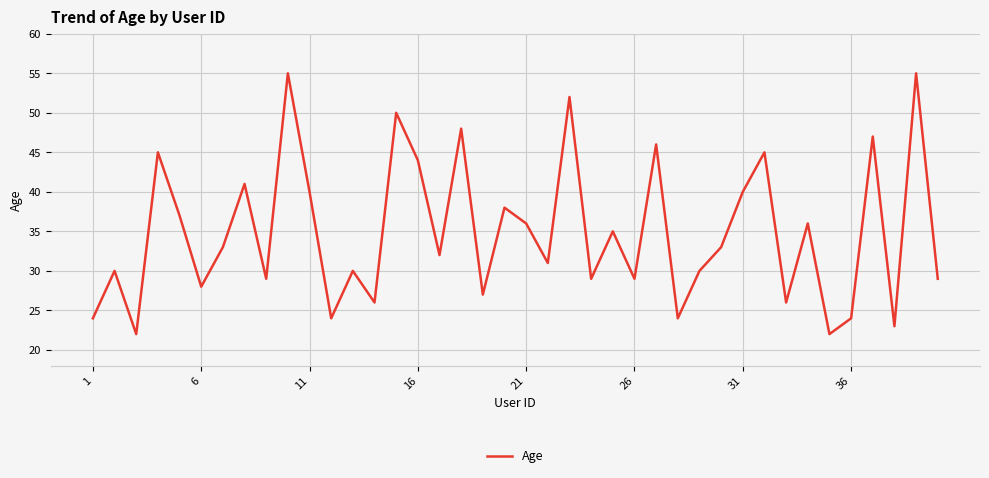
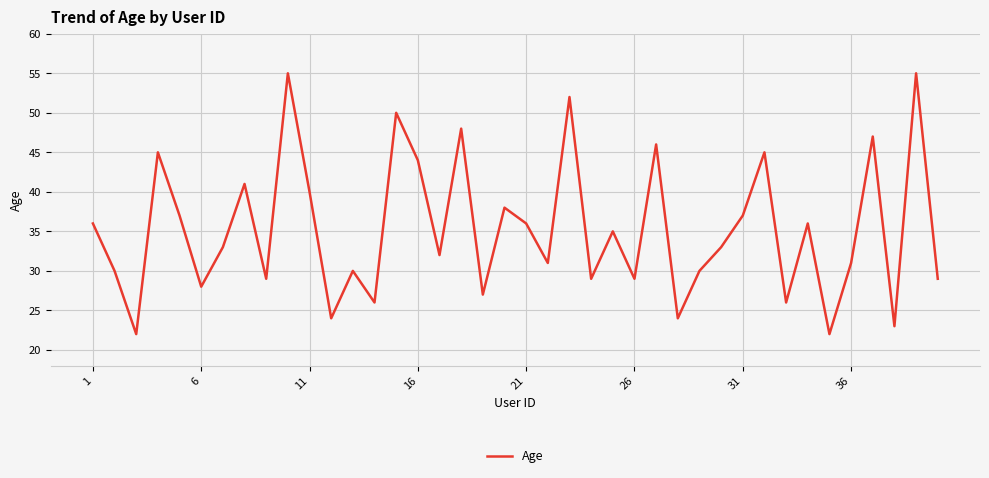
  {
-   "1": 24,
+   "1": 36,
    "6": 28,
    "11": 40,
    "16": 44,
    "21": 36,
    "26": 29,
-   "31": 40,
-   "36": 24
+   "31": 37,
+   "36": 31
  }
